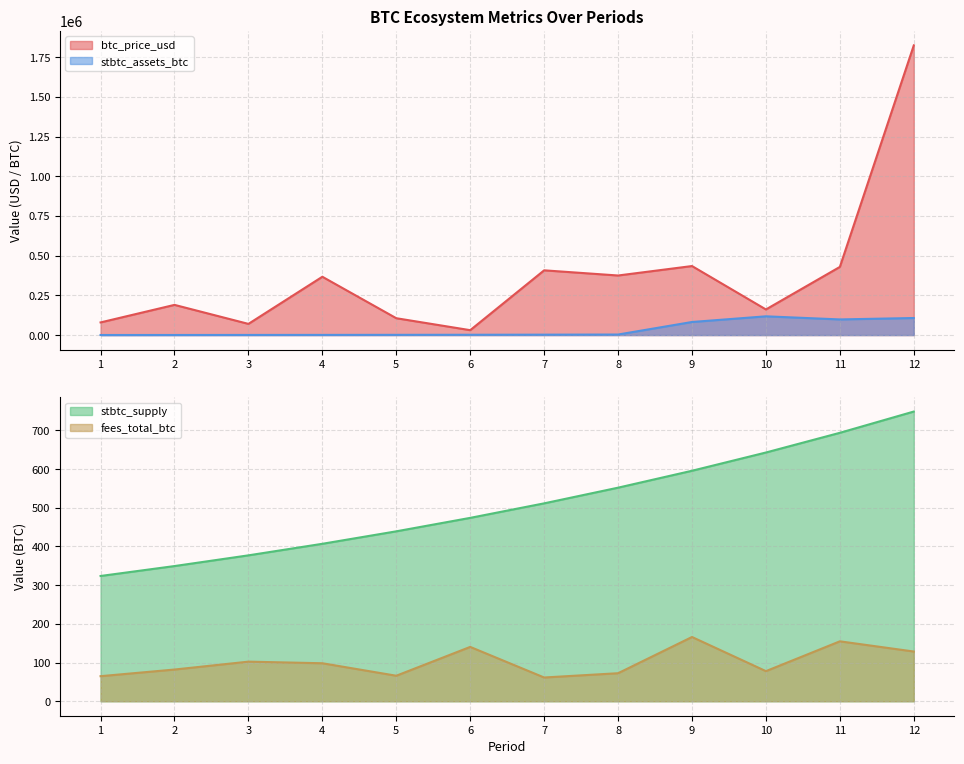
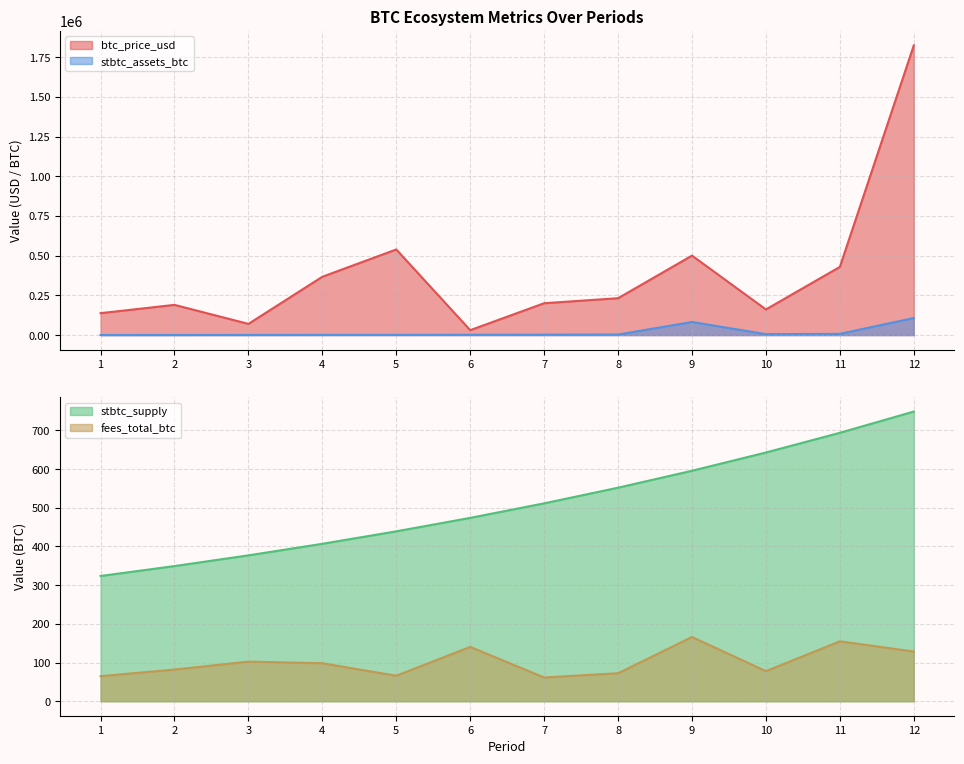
  {
    "BTC Ecosystem Metrics Over Periods": {
      "btc_price_usd": {
-       "1": 80000,
+       "1": 140000,
        "2": 190000,
        "3": 70000,
        "4": 370000,
-       "5": 110000,
+       "5": 540000,
        "6": 30000,
-       "7": 410000,
-       "8": 380000,
-       "9": 430000,
+       "7": 200000,
+       "8": 230000,
+       "9": 500000,
        "10": 160000,
        "11": 430000,
        "12": 1830000
      },
      "stbtc_assets_btc": {
        "1": 0,
        "2": 0,
        "3": 0,
        "4": 0,
        "5": 0,
        "6": 0,
        "7": 0,
        "8": 0,
        "9": 80000,
-       "10": 120000,
-       "11": 100000,
+       "10": 10000,
+       "11": 10000,
        "12": 110000
      }
    }
  }
